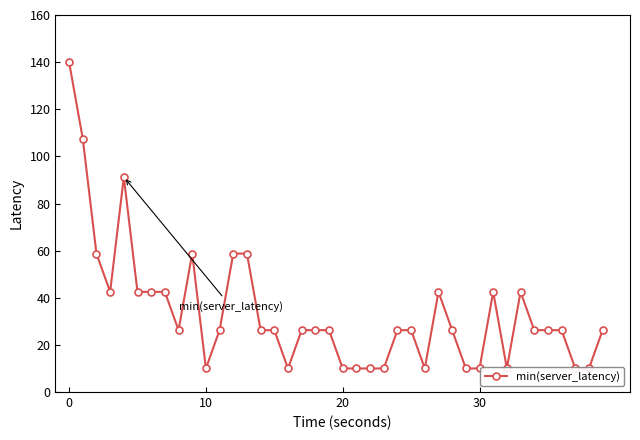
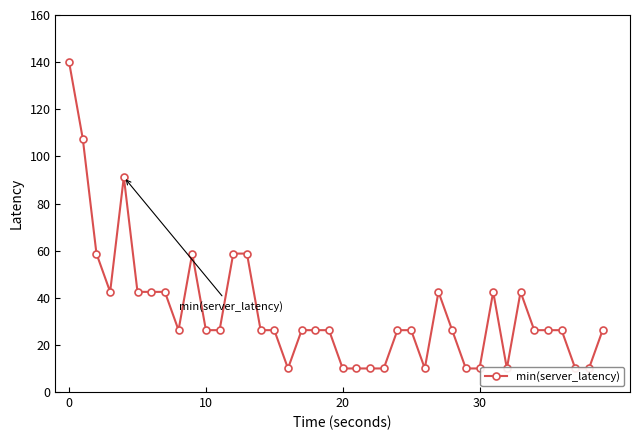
  {
    "0": 140,
-   "10": 10,
+   "10": 26,
    "20": 10,
    "30": 10
  }
